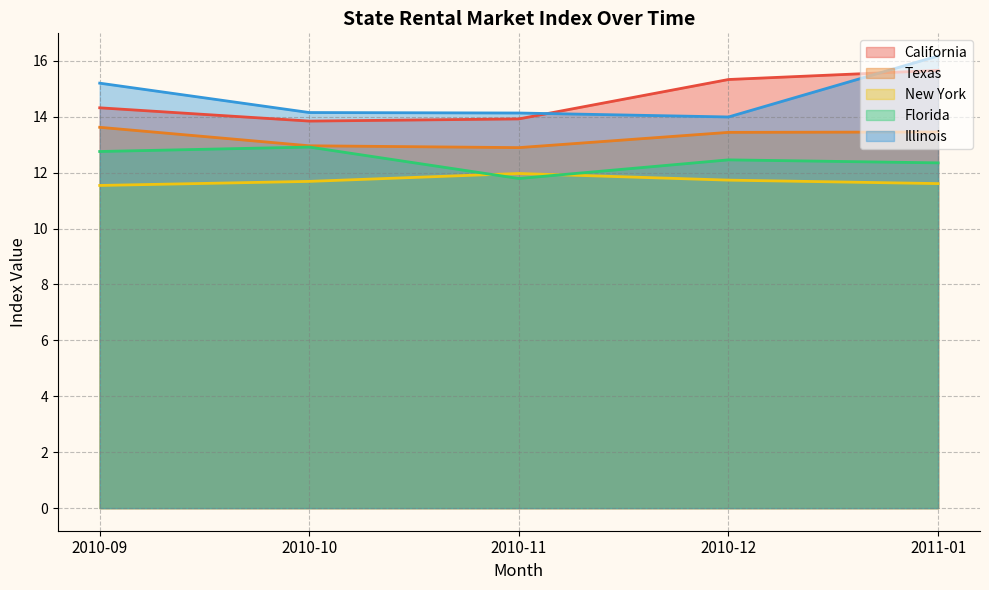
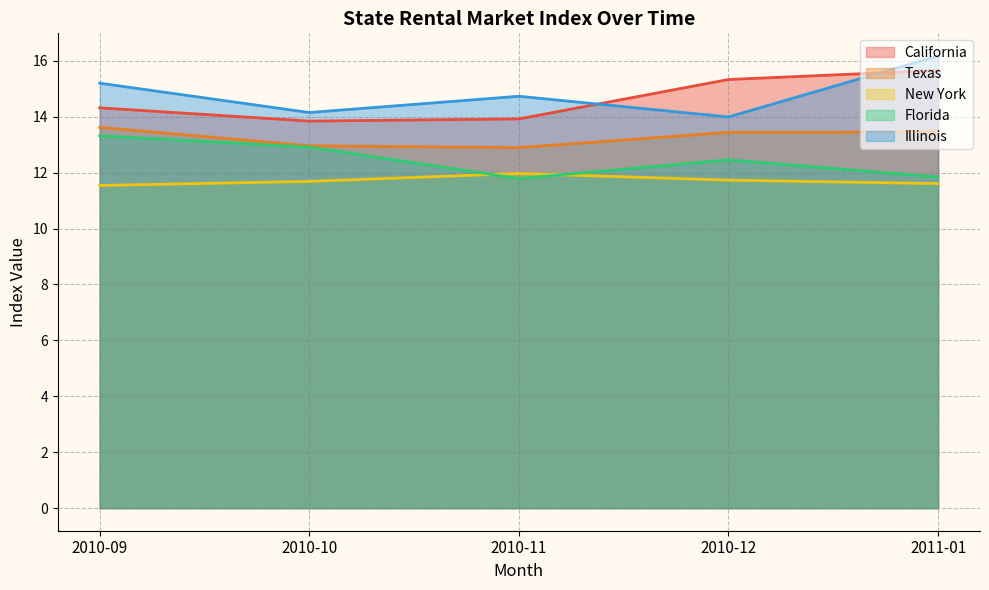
  {
    "Florida": {
-     "2010-09": 12.8,
+     "2010-09": 13.3,
      "2010-11": 11.8,
      "2010-12": 12.5,
-     "2011-01": 12.3
+     "2011-01": 11.8
    },
    "Illinois": {
      "2010-09": 15.2,
      "2010-10": 14.1,
-     "2010-11": 14.1,
+     "2010-11": 14.7,
      "2010-12": 14.0
    }
  }
